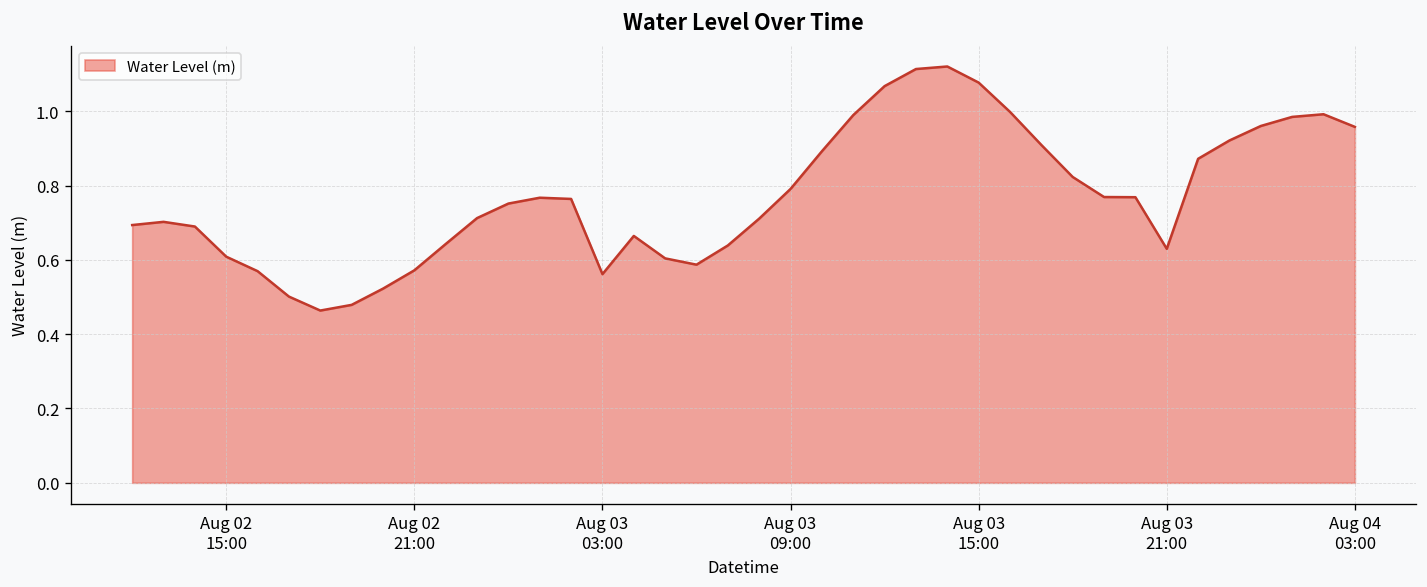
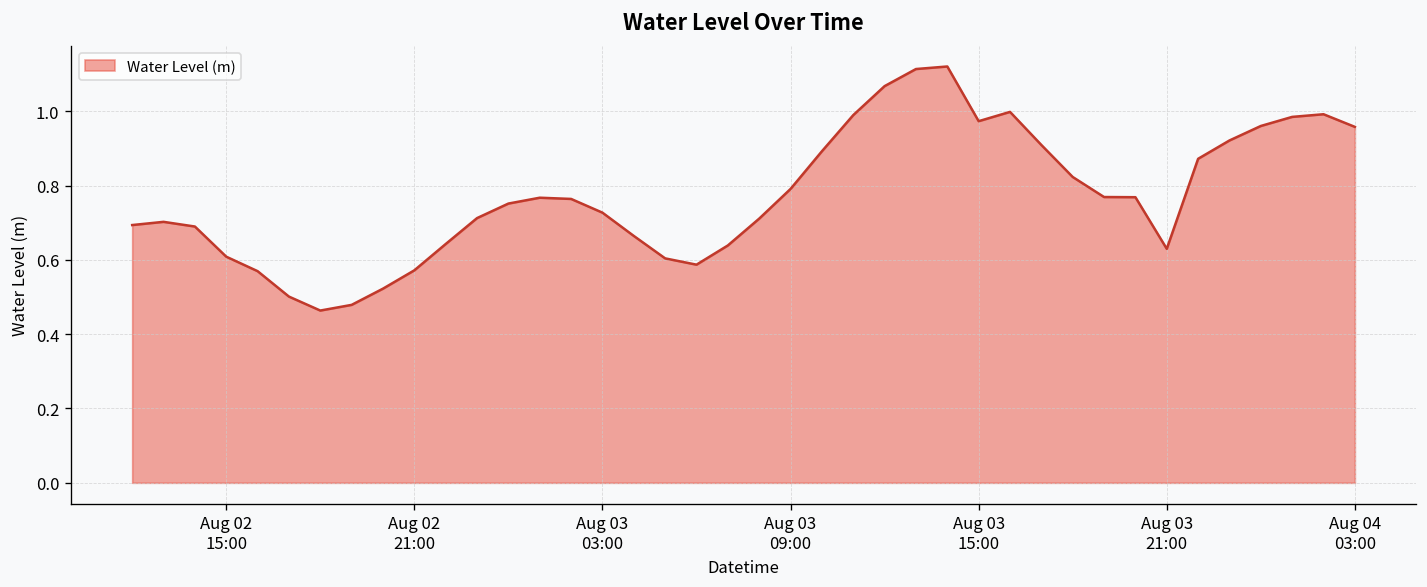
  {
    "Aug 02 15:00": 0.61,
    "Aug 02 21:00": 0.57,
-   "Aug 03 03:00": 0.56,
+   "Aug 03 03:00": 0.73,
    "Aug 03 09:00": 0.79,
-   "Aug 03 15:00": 1.08,
+   "Aug 03 15:00": 0.97,
    "Aug 03 21:00": 0.63,
    "Aug 04 03:00": 0.96
  }
